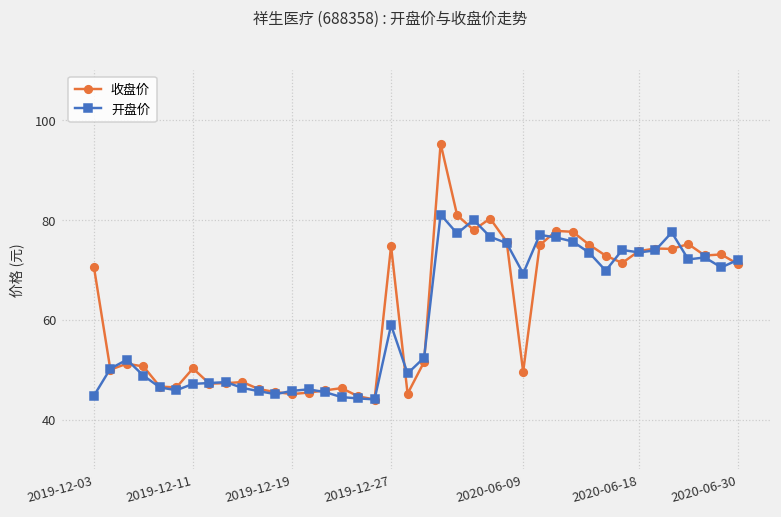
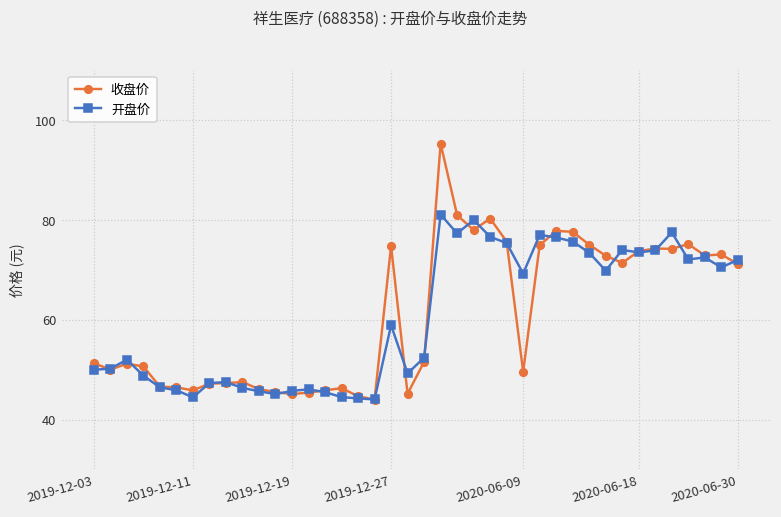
  {
    "收盘价": {
-     "2019-12-03": 71,
-     "2019-12-11": 50,
+     "2019-12-03": 51,
+     "2019-12-11": 46,
      "2019-12-19": 45,
      "2019-12-27": 75,
      "2020-06-09": 50,
      "2020-06-30": 71
    },
    "开盘价": {
-     "2019-12-03": 45,
-     "2019-12-11": 47,
+     "2019-12-03": 50,
+     "2019-12-11": 44,
      "2019-12-19": 46,
      "2019-12-27": 59,
      "2020-06-09": 69,
      "2020-06-30": 72
    }
  }
